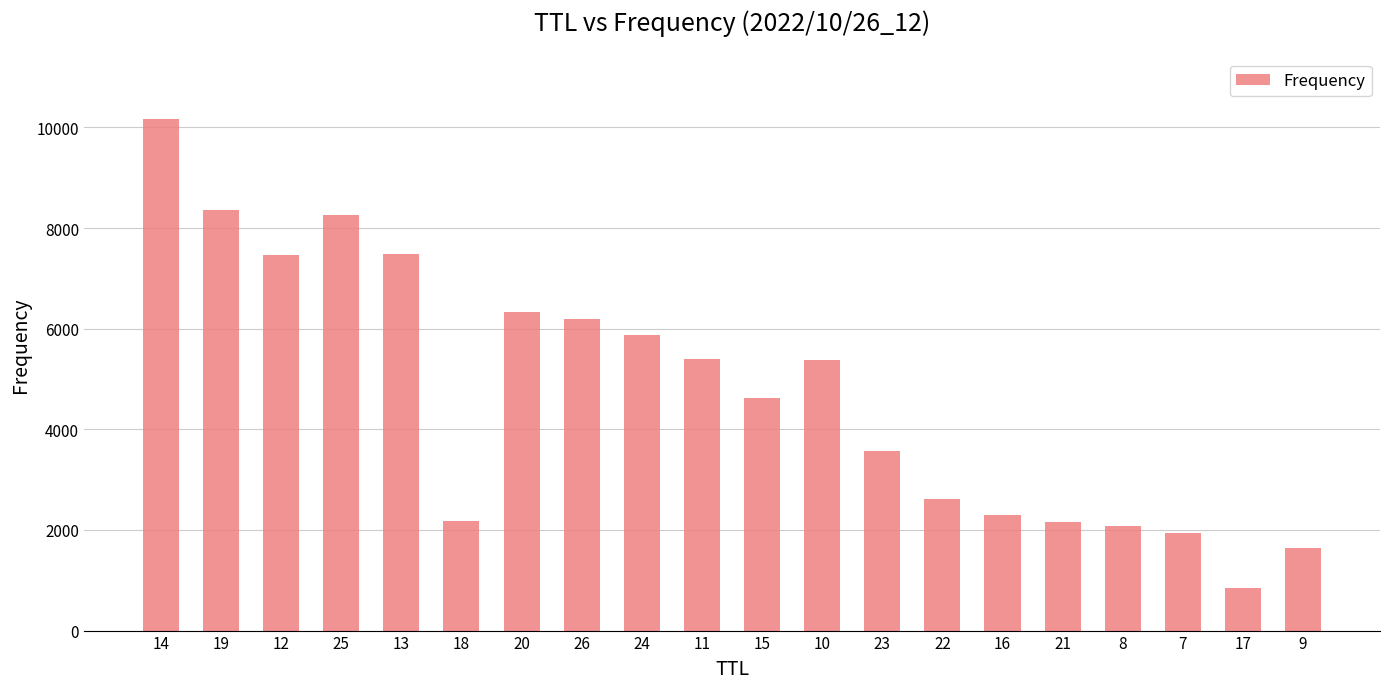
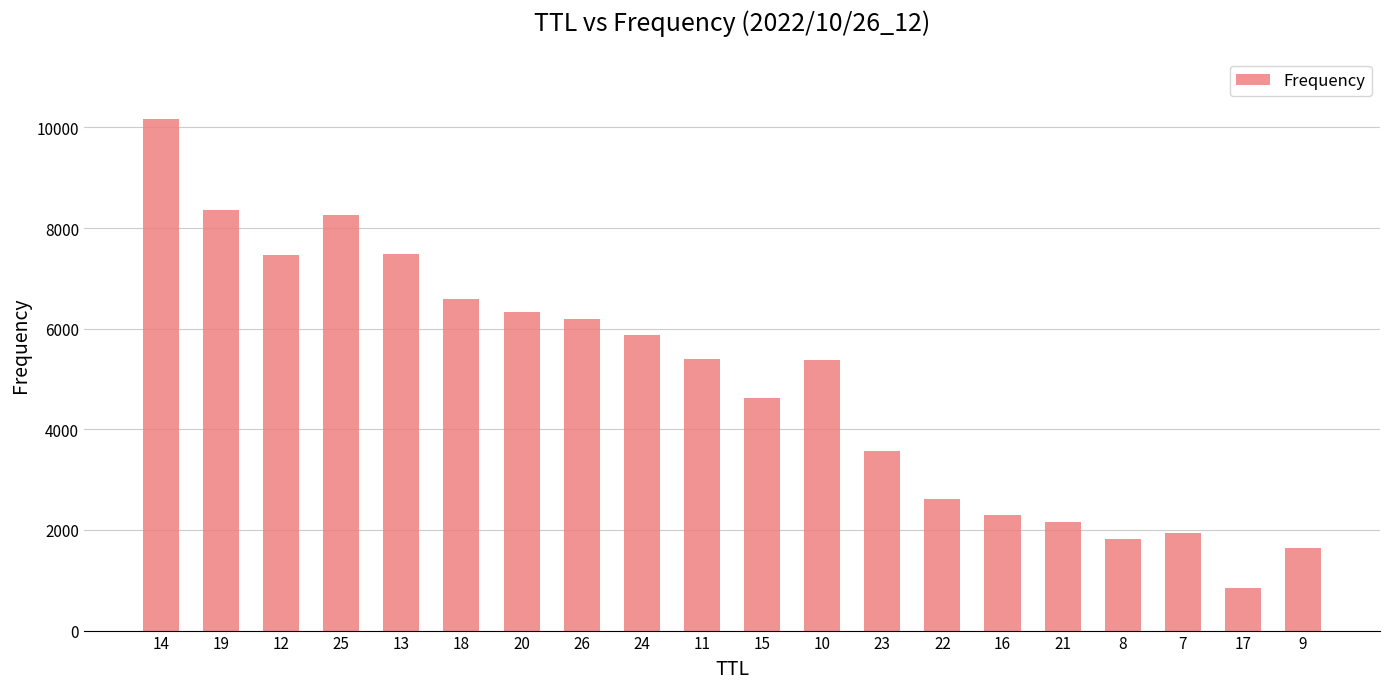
  {
    "14": 10200,
    "19": 8400,
    "12": 7500,
    "25": 8300,
    "13": 7500,
-   "18": 2200,
+   "18": 6600,
    "20": 6300,
    "26": 6200,
    "24": 5900,
    "11": 5400,
    "15": 4600,
    "10": 5400,
    "23": 3600,
    "22": 2600,
    "16": 2300,
    "21": 2200,
-   "8": 2100,
+   "8": 1800,
    "7": 1900,
    "17": 800,
    "9": 1600
  }
